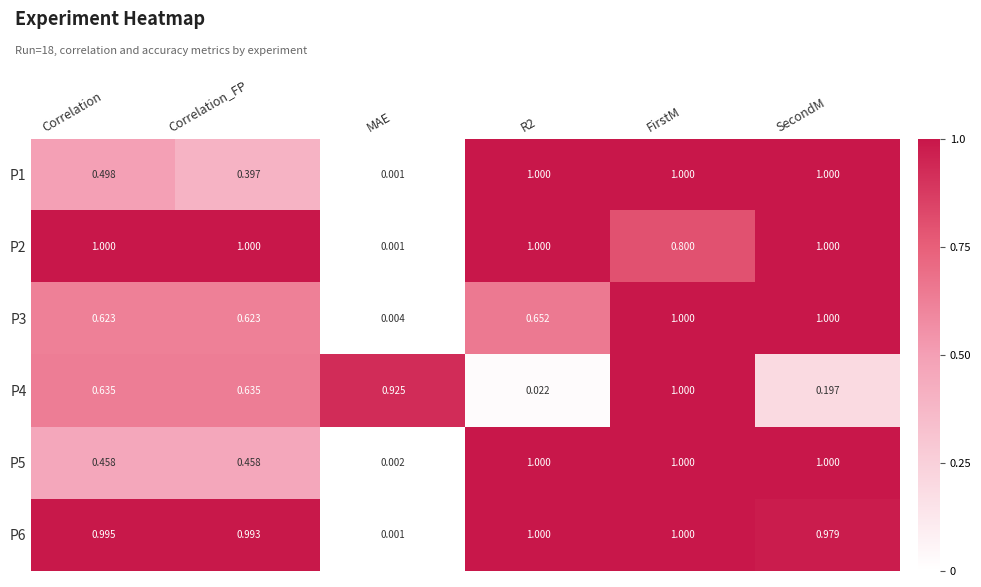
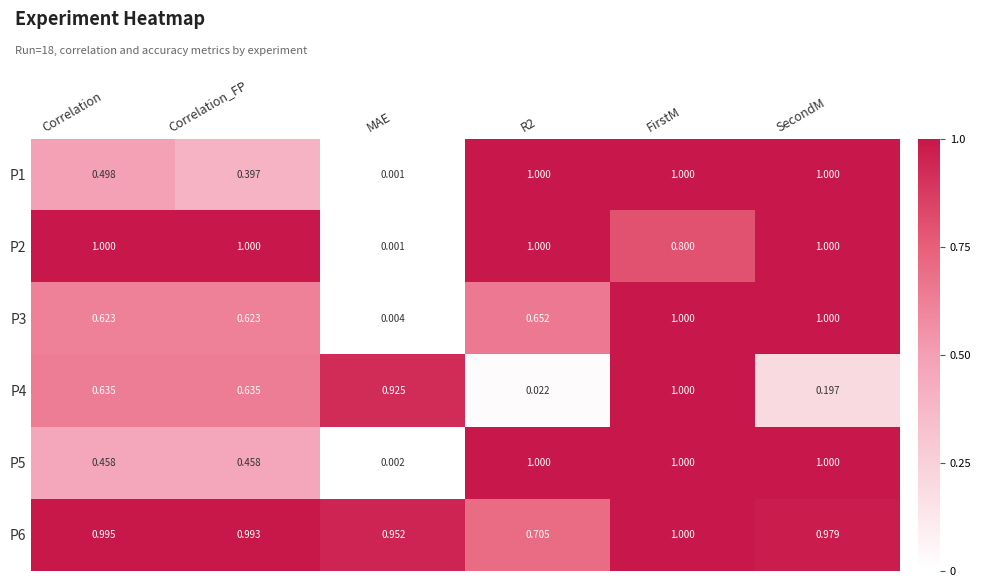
  {
    "P1": {
      "Correlation": 0.498,
      "Correlation_FP": 0.397,
      "MAE": 0.001,
      "R2": 1.000,
      "FirstM": 1.000,
      "SecondM": 1.000
    },
    "P2": {
      "Correlation": 1.000,
      "Correlation_FP": 1.000,
      "MAE": 0.001,
      "R2": 1.000,
      "FirstM": 0.800,
      "SecondM": 1.000
    },
    "P3": {
      "Correlation": 0.623,
      "Correlation_FP": 0.623,
      "MAE": 0.004,
      "R2": 0.652,
      "FirstM": 1.000,
      "SecondM": 1.000
    },
    "P4": {
      "Correlation": 0.635,
      "Correlation_FP": 0.635,
      "MAE": 0.925,
      "R2": 0.022,
      "FirstM": 1.000,
      "SecondM": 0.197
    },
    "P5": {
      "Correlation": 0.458,
      "Correlation_FP": 0.458,
      "MAE": 0.002,
      "R2": 1.000,
      "FirstM": 1.000,
      "SecondM": 1.000
    },
    "P6": {
      "Correlation": 0.995,
      "Correlation_FP": 0.993,
-     "MAE": 0.001,
-     "R2": 1.000,
+     "MAE": 0.952,
+     "R2": 0.705,
      "FirstM": 1.000,
      "SecondM": 0.979
    }
  }
